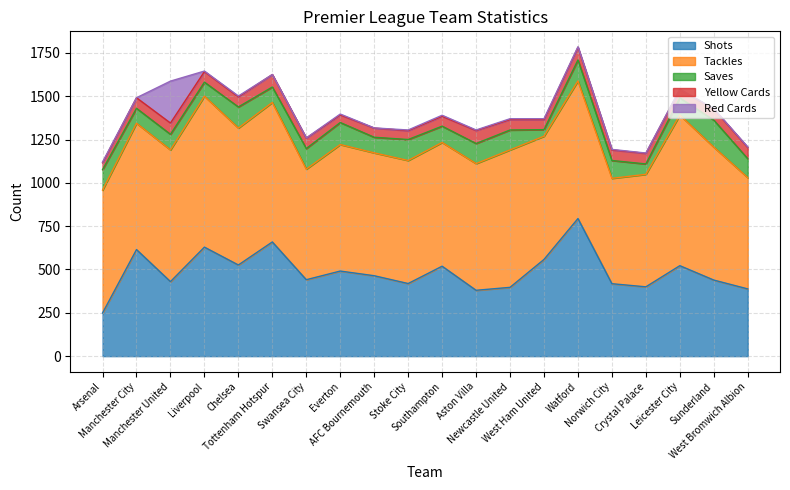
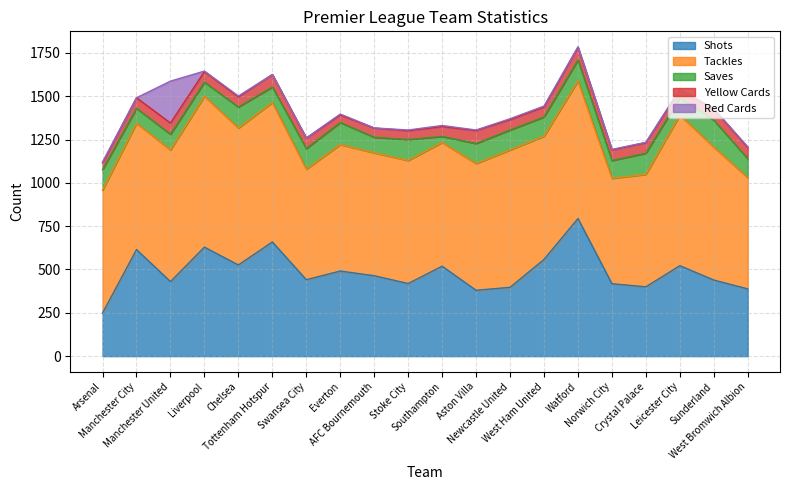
  {
    "Shots": {
      "Arsenal": 250,
      "Manchester City": 620,
      "Manchester United": 430,
      "Liverpool": 630,
      "Chelsea": 530,
      "Tottenham Hotspur": 660,
      "Swansea City": 440,
      "Everton": 490,
      "AFC Bournemouth": 460,
      "Stoke City": 420,
      "Southampton": 520,
      "Aston Villa": 380,
      "Newcastle United": 400,
      "West Ham United": 560,
      "Watford": 790,
      "Norwich City": 420,
      "Crystal Palace": 400,
      "Leicester City": 520,
      "Sunderland": 440,
      "West Bromwich Albion": 390
    },
    "Tackles": {
      "Arsenal": 710,
      "Manchester City": 730,
      "Manchester United": 760,
      "Liverpool": 870,
      "Chelsea": 790,
      "Tottenham Hotspur": 810,
      "Swansea City": 640,
      "Everton": 730,
      "AFC Bournemouth": 710,
      "Stoke City": 710,
      "Southampton": 710,
      "Aston Villa": 730,
      "Newcastle United": 790,
      "West Ham United": 710,
      "Watford": 790,
      "Norwich City": 610,
      "Crystal Palace": 650,
      "Sunderland": 770,
      "West Bromwich Albion": 640
    },
    "Saves": {
      "Arsenal": 120,
      "Manchester City": 90,
      "Manchester United": 90,
      "Liverpool": 80,
      "Chelsea": 120,
      "Tottenham Hotspur": 90,
      "Swansea City": 120,
      "Everton": 130,
      "AFC Bournemouth": 90,
      "Stoke City": 120,
-     "Southampton": 90,
+     "Southampton": 40,
      "Aston Villa": 120,
      "Newcastle United": 120,
-     "West Ham United": 40,
+     "West Ham United": 110,
      "Watford": 120,
      "Norwich City": 100,
-     "Crystal Palace": 60,
+     "Crystal Palace": 120,
      "Sunderland": 160,
      "West Bromwich Albion": 110
    },
    "Yellow Cards": {
      "Manchester United": 70
    },
    "Red Cards": {
      "Manchester United": 240
    }
  }
